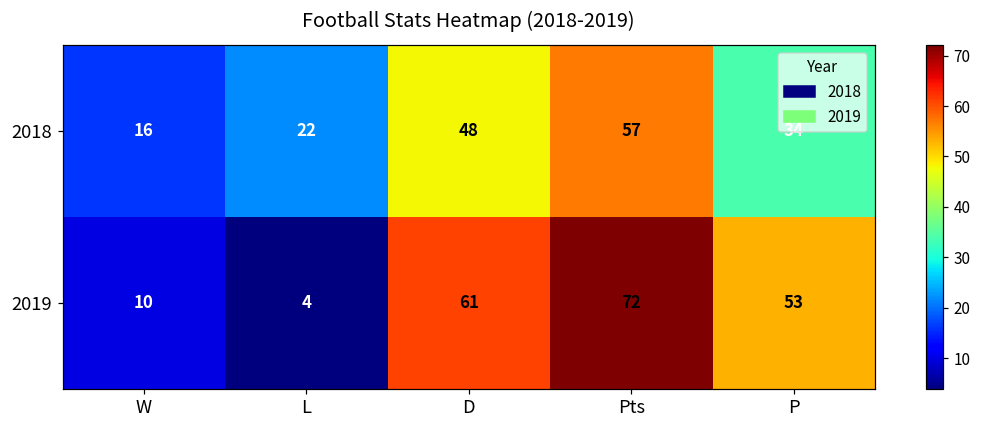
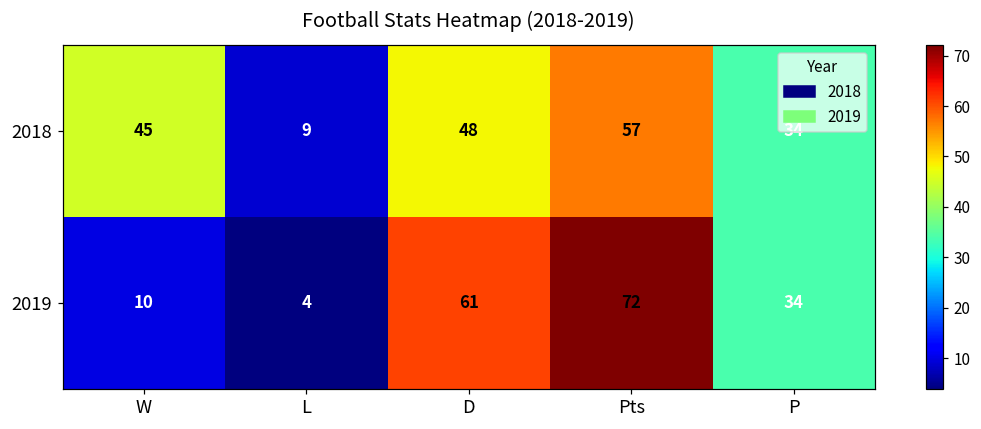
  {
    "2018": {
-     "W": 16,
-     "L": 22,
+     "W": 45,
+     "L": 9,
      "D": 48,
      "Pts": 57
    },
    "2019": {
      "W": 10,
      "L": 4,
      "D": 61,
      "Pts": 72,
-     "P": 53
+     "P": 34
    }
  }
